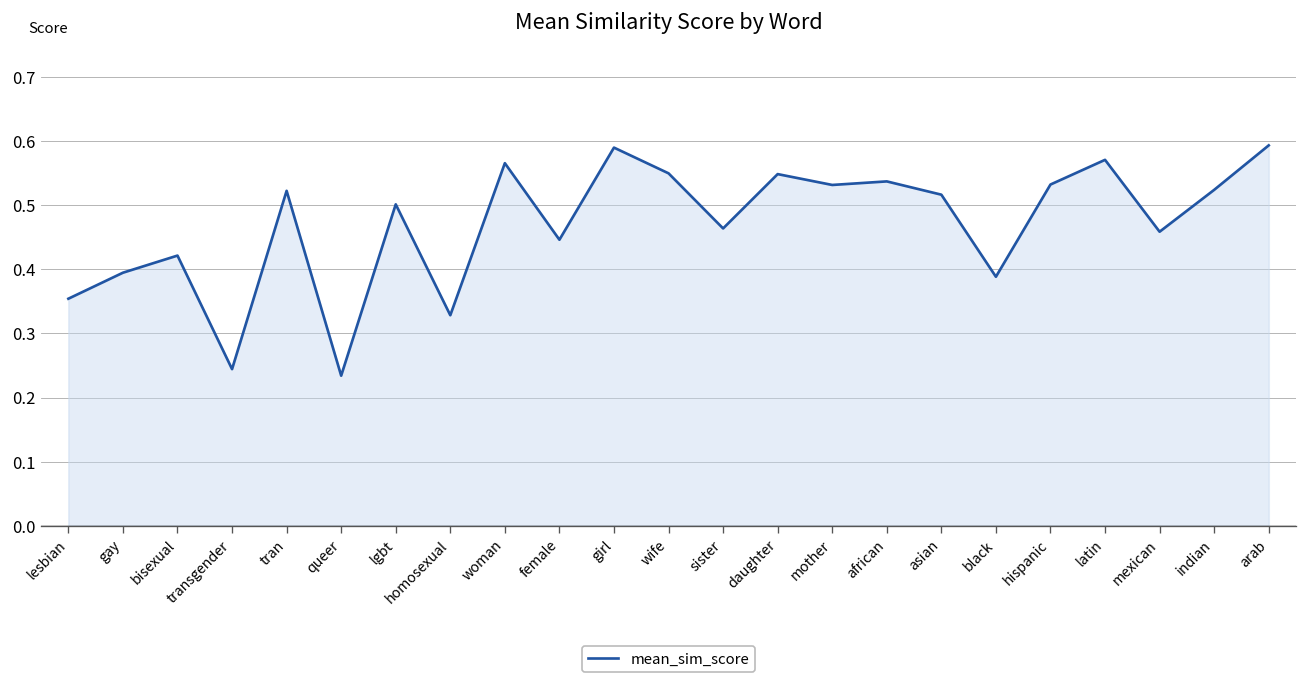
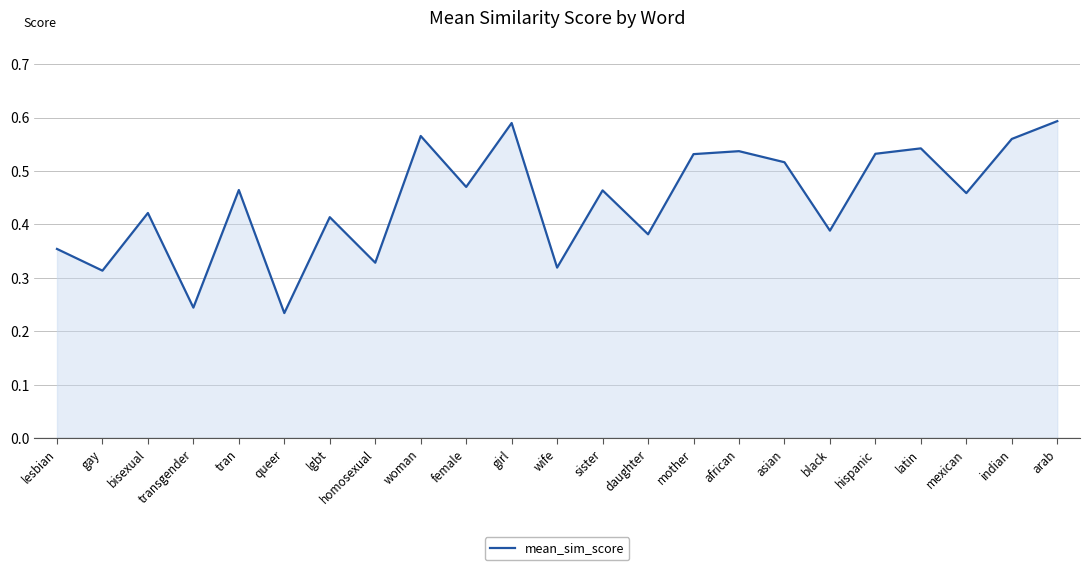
  {
    "lesbian": 0.35,
-   "gay": 0.39,
+   "gay": 0.31,
    "bisexual": 0.42,
    "transgender": 0.24,
-   "tran": 0.52,
+   "tran": 0.46,
    "queer": 0.23,
-   "lgbt": 0.50,
+   "lgbt": 0.41,
    "homosexual": 0.33,
    "woman": 0.57,
-   "female": 0.45,
+   "female": 0.47,
    "girl": 0.59,
-   "wife": 0.55,
+   "wife": 0.32,
    "sister": 0.46,
-   "daughter": 0.55,
+   "daughter": 0.38,
    "mother": 0.53,
    "african": 0.54,
    "asian": 0.52,
    "black": 0.39,
    "hispanic": 0.53,
-   "latin": 0.57,
+   "latin": 0.54,
    "mexican": 0.46,
-   "indian": 0.52,
+   "indian": 0.56,
    "arab": 0.59
  }
